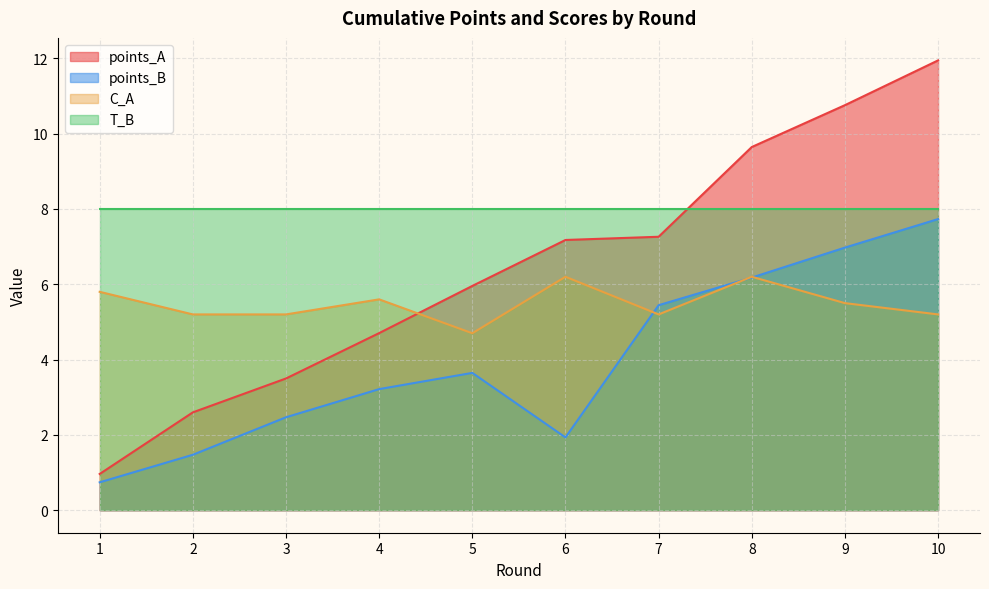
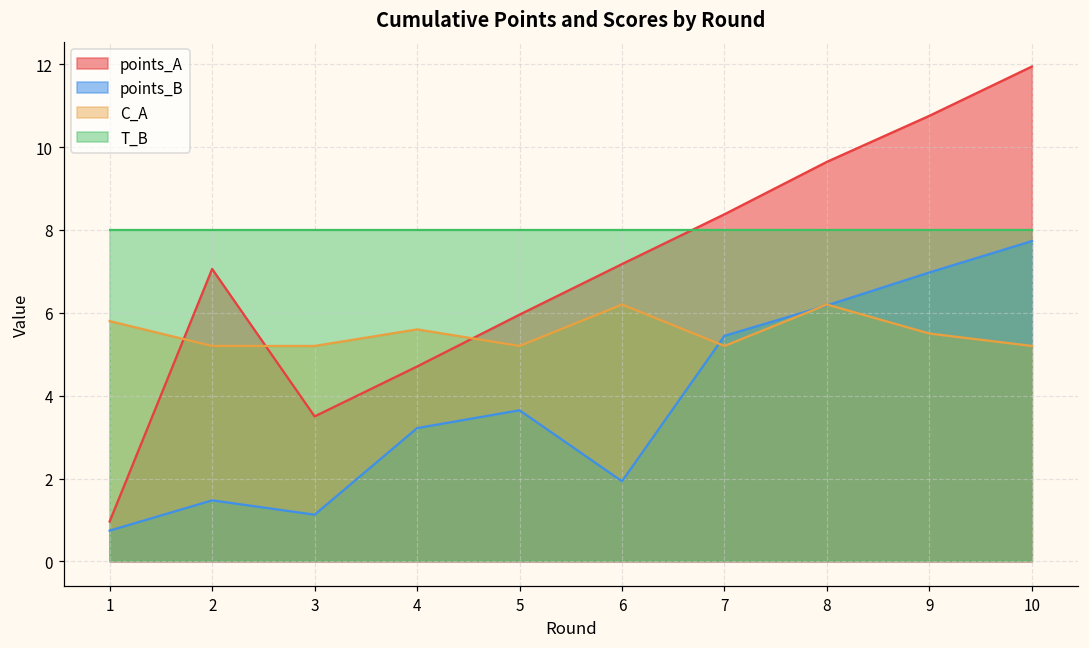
  {
    "points_A": {
      "1": 1.0,
-     "2": 2.6,
+     "2": 7.1,
      "3": 3.5,
      "4": 4.7,
      "5": 6.0,
      "6": 7.2,
-     "7": 7.3,
+     "7": 8.4,
      "8": 9.6,
      "9": 10.8,
      "10": 11.9
    },
    "points_B": {
      "1": 0.7,
      "2": 1.5,
-     "3": 2.5,
+     "3": 1.1,
      "4": 3.2,
      "5": 3.6,
      "6": 1.9,
      "7": 5.4,
      "9": 7.0,
      "10": 7.7
    },
    "C_A": {
      "1": 5.8,
      "2": 5.2,
      "3": 5.2,
      "4": 5.6,
-     "5": 4.7,
+     "5": 5.2,
      "6": 6.2,
      "7": 5.2,
      "9": 5.5,
      "10": 5.2
    },
    "T_B": {
      "1": 8.0,
      "2": 8.0,
      "3": 8.0,
      "4": 8.0,
      "5": 8.0,
      "6": 8.0,
      "7": 8.0,
      "8": 8.0,
      "9": 8.0,
      "10": 8.0
    }
  }
